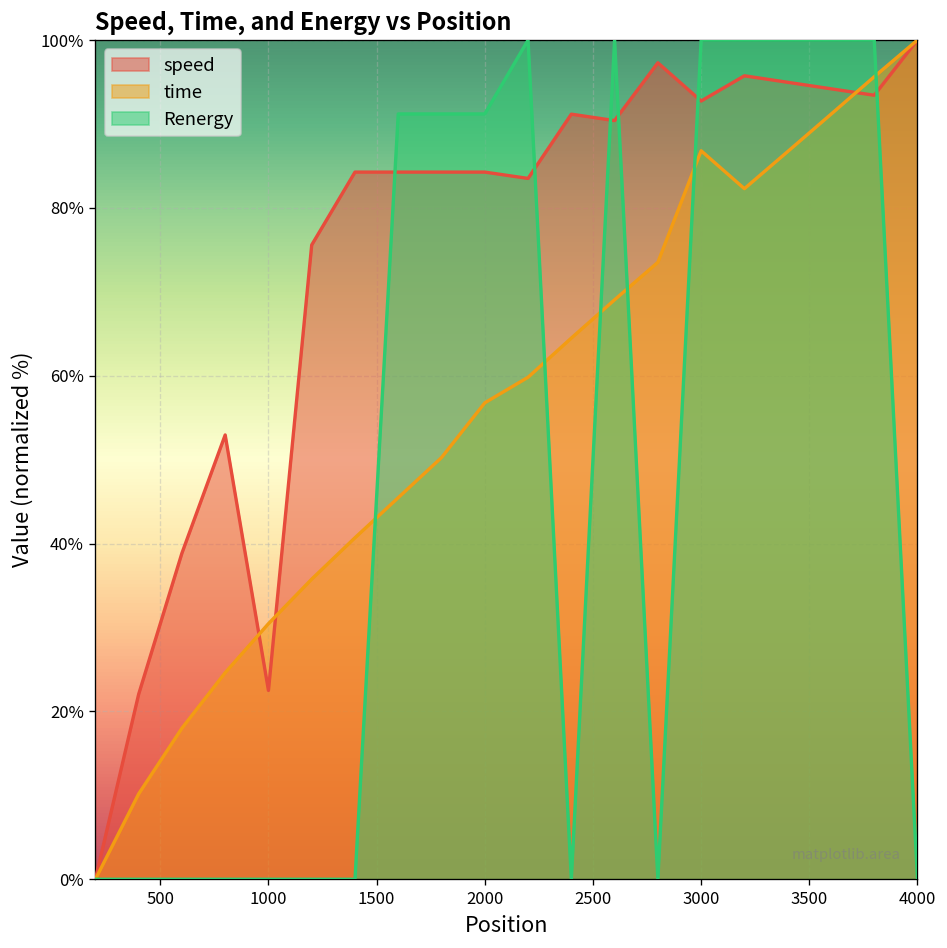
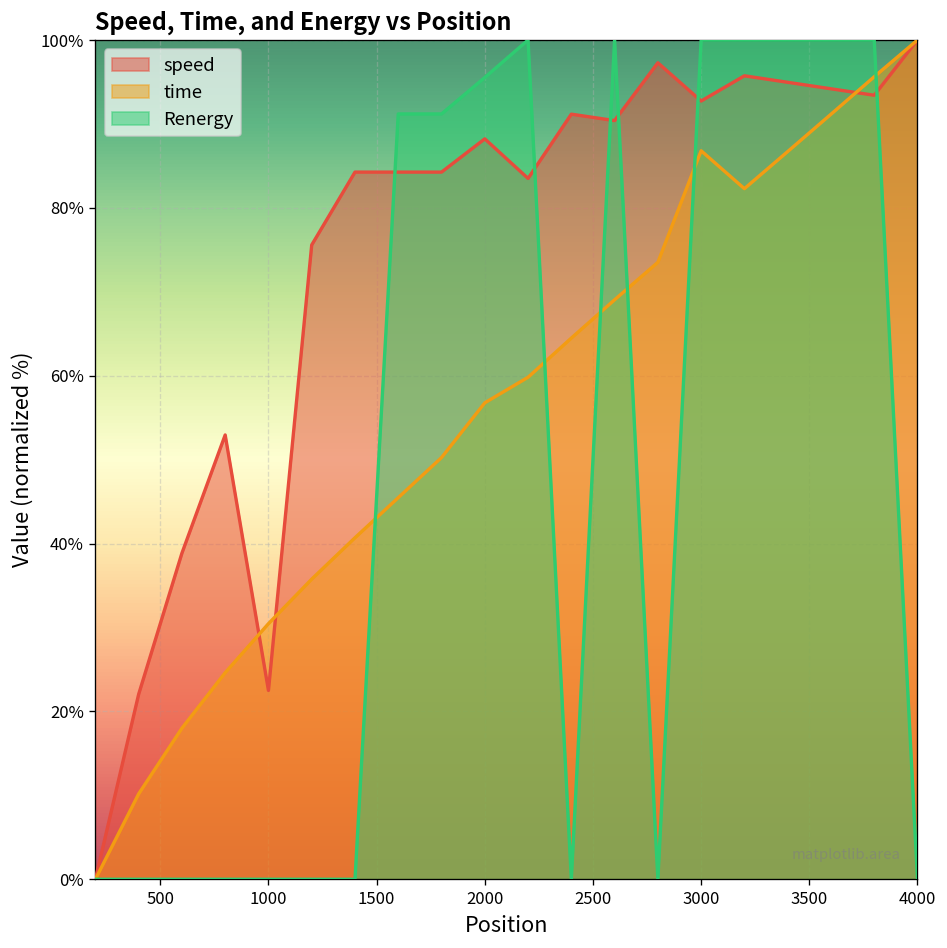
  {
    "speed": {
      "1000": "22%",
-     "2000": "84%",
+     "2000": "88%",
      "3000": "93%"
    },
    "time": {
      "1000": "30%",
      "2000": "57%",
      "3000": "87%"
    },
    "Renergy": {
      "1000": "0%",
-     "2000": "91%",
+     "2000": "96%",
      "3000": "100%",
      "4000": "0%"
    }
  }
